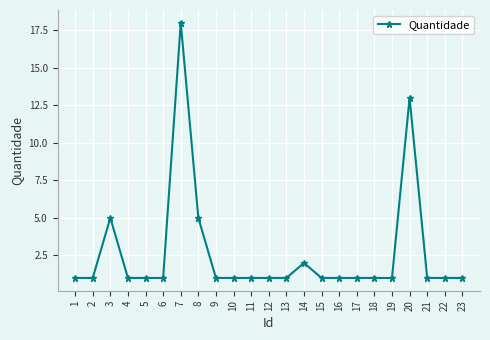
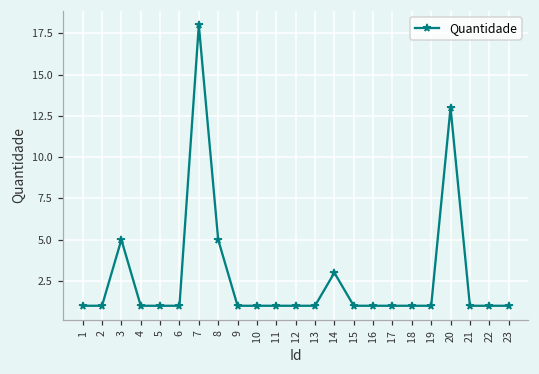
  {
    "1": 1,
    "2": 1,
    "3": 5,
    "4": 1,
    "5": 1,
    "6": 1,
    "7": 18,
    "8": 5,
    "9": 1,
    "10": 1,
    "11": 1,
    "12": 1,
    "13": 1,
-   "14": 2,
+   "14": 3,
    "15": 1,
    "16": 1,
    "17": 1,
    "18": 1,
    "19": 1,
    "20": 13,
    "21": 1,
    "22": 1,
    "23": 1
  }
